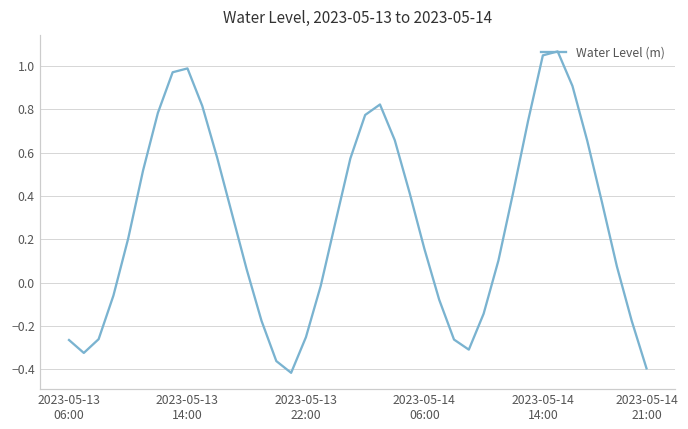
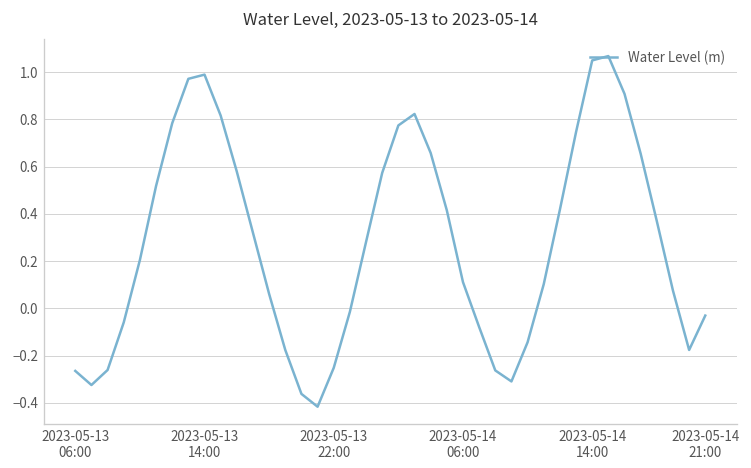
  {
    "2023-05-13 06:00": -0.26,
    "2023-05-13 14:00": 0.99,
    "2023-05-13 22:00": -0.25,
-   "2023-05-14 06:00": 0.16,
+   "2023-05-14 06:00": 0.11,
    "2023-05-14 14:00": 1.05,
-   "2023-05-14 21:00": -0.40
+   "2023-05-14 21:00": -0.03
  }
